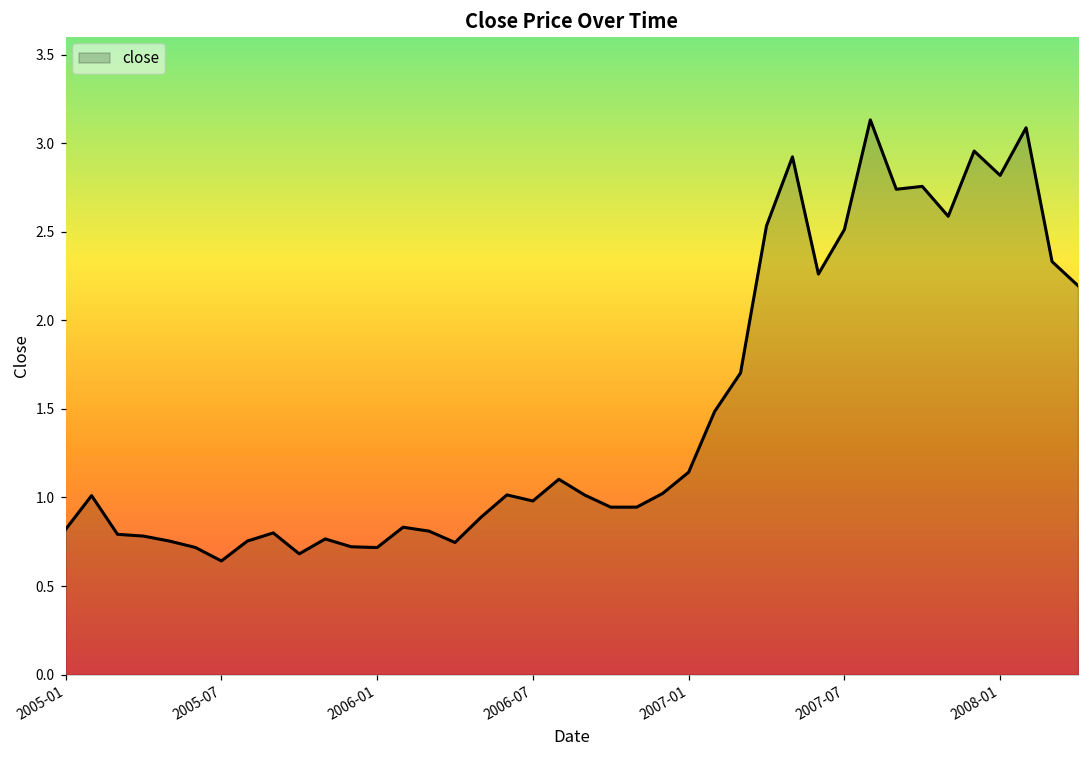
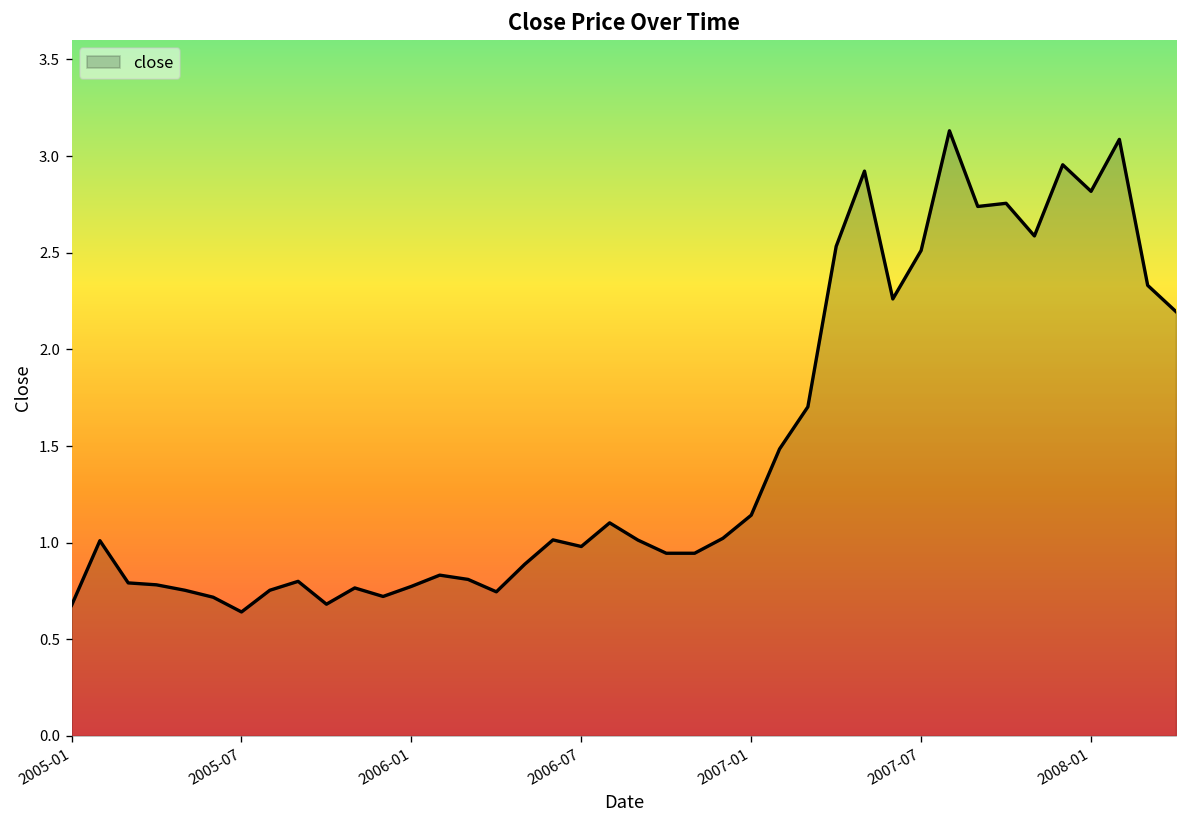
  {
-   "2005-01": 0.82,
+   "2005-01": 0.68,
    "2005-07": 0.64,
-   "2006-01": 0.72,
+   "2006-01": 0.77,
    "2006-07": 0.98,
    "2007-01": 1.14,
    "2007-07": 2.51,
    "2008-01": 2.82
  }
